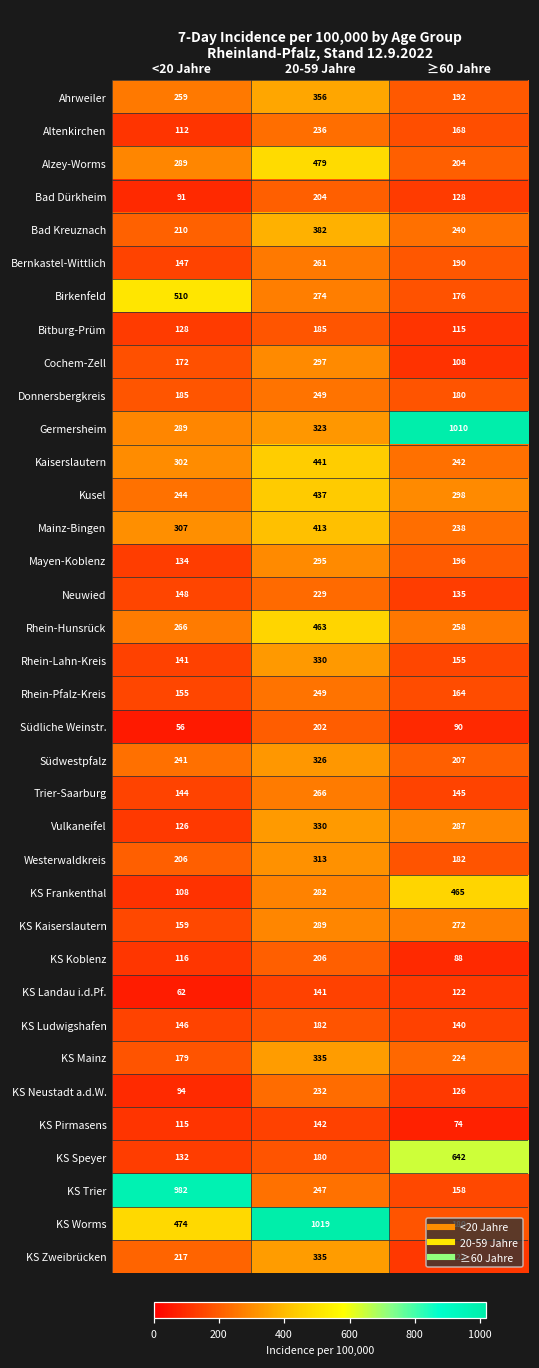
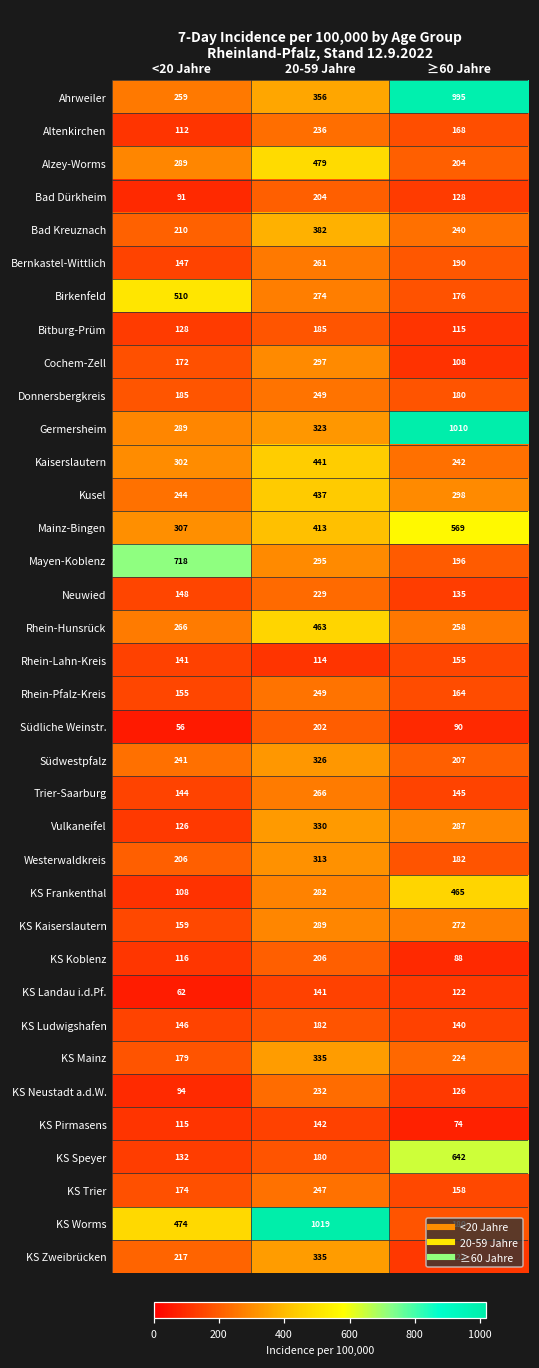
  {
    "Ahrweiler": {
      "<20 Jahre": 259,
      "20-59 Jahre": 356,
-     "≥60 Jahre": 192
+     "≥60 Jahre": 995
    },
    "Altenkirchen": {
      "<20 Jahre": 112,
      "20-59 Jahre": 236,
      "≥60 Jahre": 168
    },
    "Alzey-Worms": {
      "<20 Jahre": 289,
      "20-59 Jahre": 479,
      "≥60 Jahre": 204
    },
    "Bad Dürkheim": {
      "<20 Jahre": 91,
      "20-59 Jahre": 204,
      "≥60 Jahre": 128
    },
    "Bad Kreuznach": {
      "<20 Jahre": 210,
      "20-59 Jahre": 382,
      "≥60 Jahre": 240
    },
    "Bernkastel-Wittlich": {
      "<20 Jahre": 147,
      "20-59 Jahre": 261,
      "≥60 Jahre": 190
    },
    "Birkenfeld": {
      "<20 Jahre": 510,
      "20-59 Jahre": 274,
      "≥60 Jahre": 176
    },
    "Bitburg-Prüm": {
      "<20 Jahre": 128,
      "20-59 Jahre": 185,
      "≥60 Jahre": 115
    },
    "Cochem-Zell": {
      "<20 Jahre": 172,
      "20-59 Jahre": 297,
      "≥60 Jahre": 108
    },
    "Donnersbergkreis": {
      "<20 Jahre": 185,
      "20-59 Jahre": 249,
      "≥60 Jahre": 180
    },
    "Germersheim": {
      "<20 Jahre": 289,
      "20-59 Jahre": 323,
      "≥60 Jahre": 1010
    },
    "Kaiserslautern": {
      "<20 Jahre": 302,
      "20-59 Jahre": 441,
      "≥60 Jahre": 242
    },
    "Kusel": {
      "<20 Jahre": 244,
      "20-59 Jahre": 437,
      "≥60 Jahre": 298
    },
    "Mainz-Bingen": {
      "<20 Jahre": 307,
      "20-59 Jahre": 413,
-     "≥60 Jahre": 238
+     "≥60 Jahre": 569
    },
    "Mayen-Koblenz": {
-     "<20 Jahre": 134,
+     "<20 Jahre": 718,
      "20-59 Jahre": 295,
      "≥60 Jahre": 196
    },
    "Neuwied": {
      "<20 Jahre": 148,
      "20-59 Jahre": 229,
      "≥60 Jahre": 135
    },
    "Rhein-Hunsrück": {
      "<20 Jahre": 266,
      "20-59 Jahre": 463,
      "≥60 Jahre": 258
    },
    "Rhein-Lahn-Kreis": {
      "<20 Jahre": 141,
-     "20-59 Jahre": 330,
+     "20-59 Jahre": 114,
      "≥60 Jahre": 155
    },
    "Rhein-Pfalz-Kreis": {
      "<20 Jahre": 155,
      "20-59 Jahre": 249,
      "≥60 Jahre": 164
    },
    "Südliche Weinstr.": {
      "<20 Jahre": 56,
      "20-59 Jahre": 202,
      "≥60 Jahre": 90
    },
    "Südwestpfalz": {
      "<20 Jahre": 241,
      "20-59 Jahre": 326,
      "≥60 Jahre": 207
    },
    "Trier-Saarburg": {
      "<20 Jahre": 144,
      "20-59 Jahre": 266,
      "≥60 Jahre": 145
    },
    "Vulkaneifel": {
      "<20 Jahre": 126,
      "20-59 Jahre": 330,
      "≥60 Jahre": 287
    },
    "Westerwaldkreis": {
      "<20 Jahre": 206,
      "20-59 Jahre": 313,
      "≥60 Jahre": 182
    },
    "KS Frankenthal": {
      "<20 Jahre": 108,
      "20-59 Jahre": 282,
      "≥60 Jahre": 465
    },
    "KS Kaiserslautern": {
      "<20 Jahre": 159,
      "20-59 Jahre": 289,
      "≥60 Jahre": 272
    },
    "KS Koblenz": {
      "<20 Jahre": 116,
      "20-59 Jahre": 206,
      "≥60 Jahre": 88
    },
    "KS Landau i.d.Pf.": {
      "<20 Jahre": 62,
      "20-59 Jahre": 141,
      "≥60 Jahre": 122
    },
    "KS Ludwigshafen": {
      "<20 Jahre": 146,
      "20-59 Jahre": 182,
      "≥60 Jahre": 140
    },
    "KS Mainz": {
      "<20 Jahre": 179,
      "20-59 Jahre": 335,
      "≥60 Jahre": 224
    },
    "KS Neustadt a.d.W.": {
      "<20 Jahre": 94,
      "20-59 Jahre": 232,
      "≥60 Jahre": 126
    },
    "KS Pirmasens": {
      "<20 Jahre": 115,
      "20-59 Jahre": 142,
      "≥60 Jahre": 74
    },
    "KS Speyer": {
      "<20 Jahre": 132,
      "20-59 Jahre": 180,
      "≥60 Jahre": 642
    },
    "KS Trier": {
-     "<20 Jahre": 982,
+     "<20 Jahre": 174,
      "20-59 Jahre": 247,
      "≥60 Jahre": 158
    },
    "KS Worms": {
      "<20 Jahre": 474,
      "20-59 Jahre": 1019
    },
    "KS Zweibrücken": {
      "<20 Jahre": 217,
      "20-59 Jahre": 335
    }
  }
